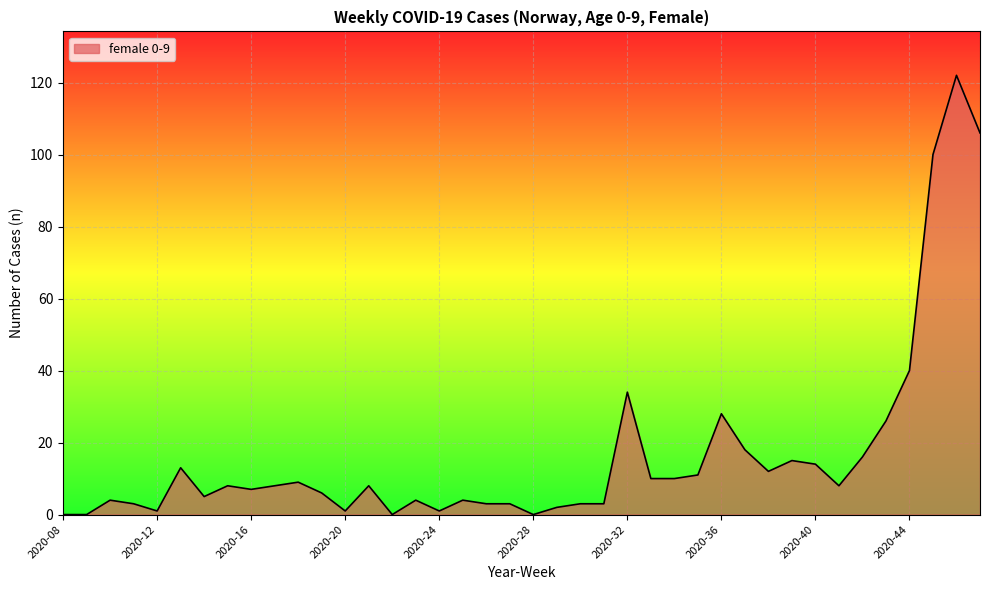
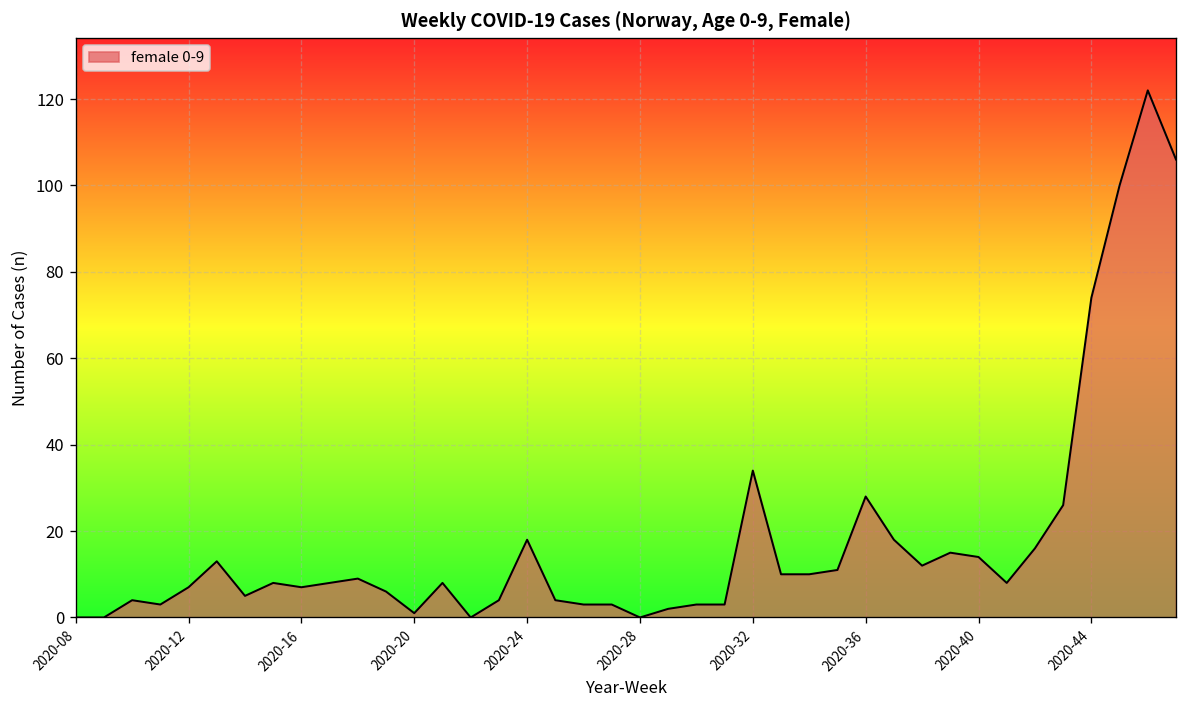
  {
    "2020-08": 0,
-   "2020-12": 1,
+   "2020-12": 7,
    "2020-16": 7,
    "2020-20": 1,
-   "2020-24": 1,
+   "2020-24": 18,
    "2020-28": 0,
    "2020-32": 34,
    "2020-36": 28,
    "2020-40": 14,
-   "2020-44": 40
+   "2020-44": 74
  }
